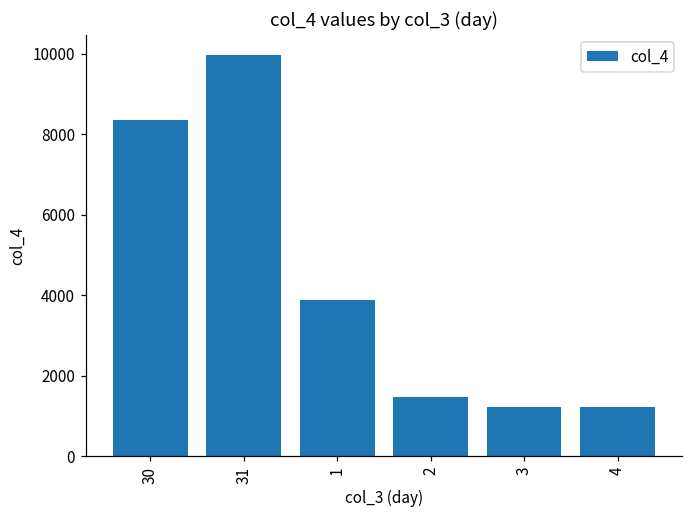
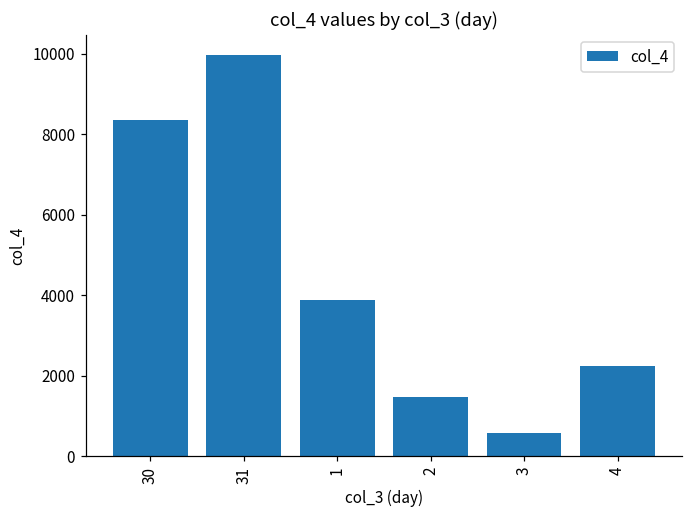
  {
    "30": 8400,
    "31": 10000,
    "1": 3900,
    "2": 1500,
-   "3": 1200,
-   "4": 1200
+   "3": 600,
+   "4": 2200
  }
